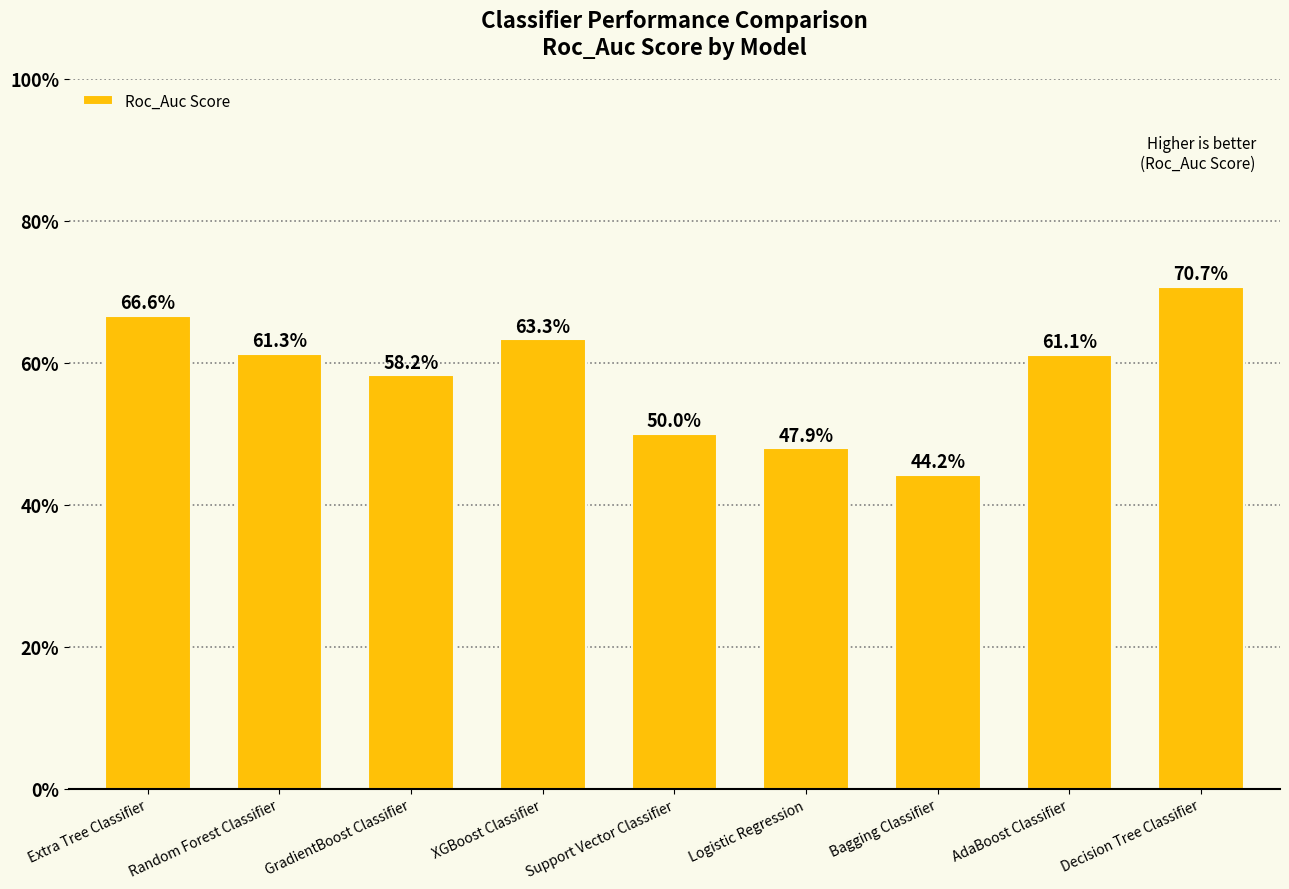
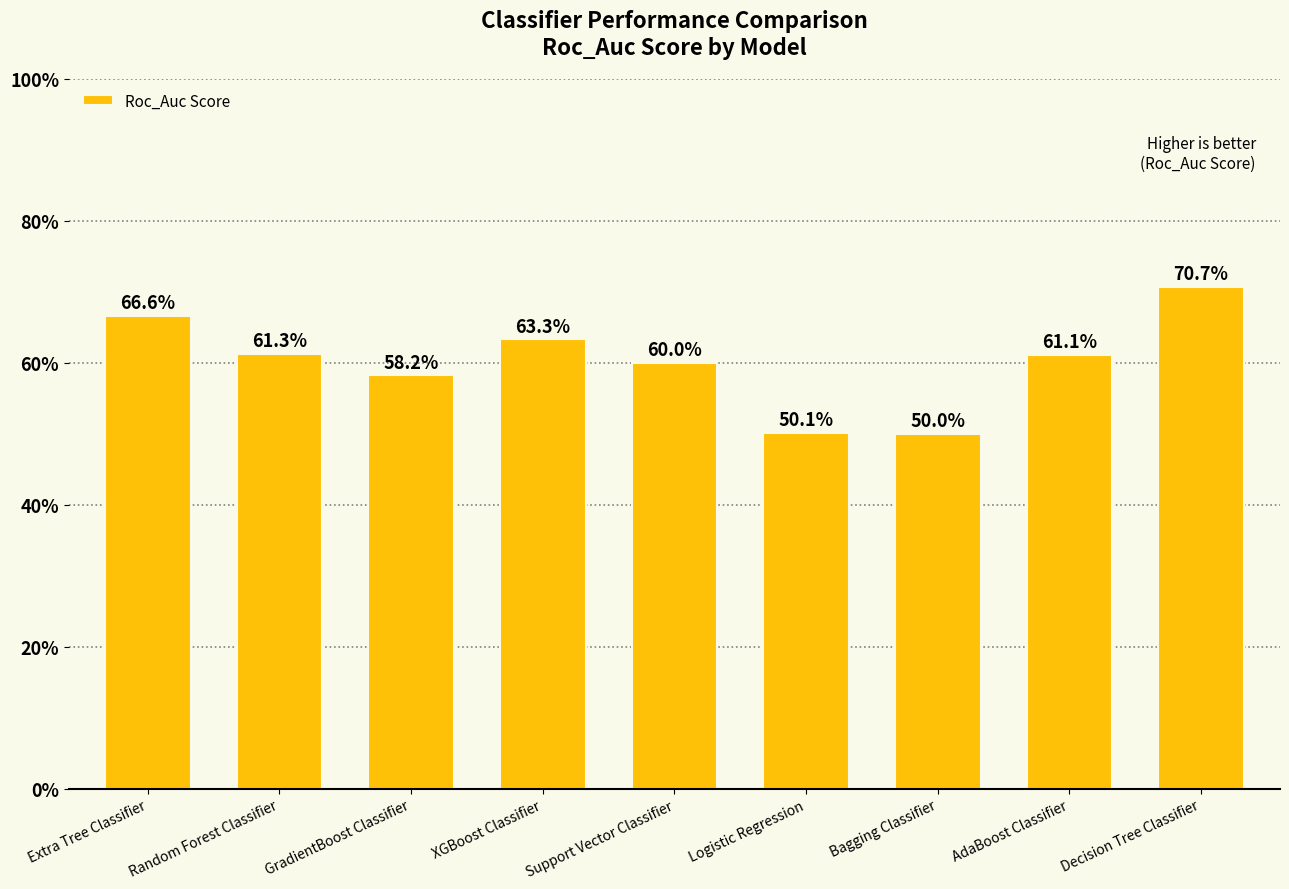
  {
    "Extra Tree Classifier": "66.6%",
    "Random Forest Classifier": "61.3%",
    "GradientBoost Classifier": "58.2%",
    "XGBoost Classifier": "63.3%",
-   "Support Vector Classifier": "50.0%",
-   "Logistic Regression": "47.9%",
-   "Bagging Classifier": "44.2%",
+   "Support Vector Classifier": "60.0%",
+   "Logistic Regression": "50.1%",
+   "Bagging Classifier": "50.0%",
    "AdaBoost Classifier": "61.1%",
    "Decision Tree Classifier": "70.7%"
  }
